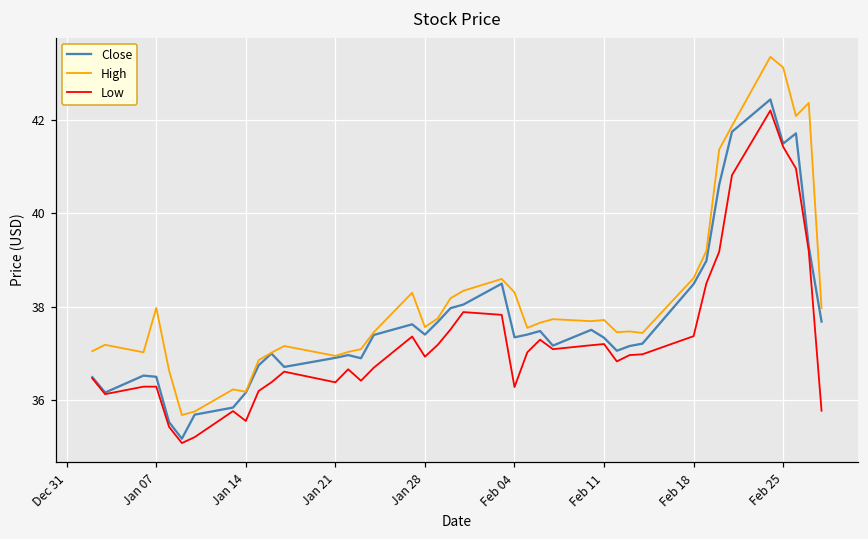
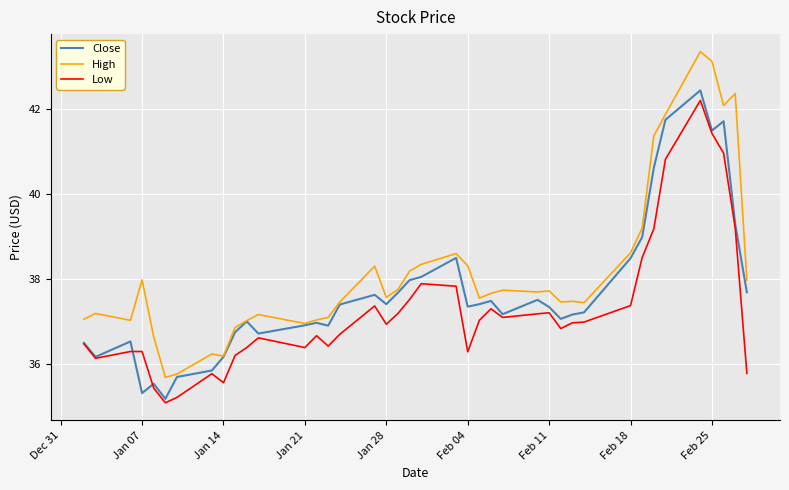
  {
    "Close": {
-     "Jan 07": 36.5,
+     "Jan 07": 35.3,
      "Jan 28": 37.4,
      "Feb 04": 37.3,
      "Feb 11": 37.3,
      "Feb 18": 38.5,
      "Feb 25": 41.5
    },
    "High": {
      "Jan 07": 38.0,
      "Jan 28": 37.6,
      "Feb 04": 38.3,
      "Feb 11": 37.7,
      "Feb 18": 38.6,
      "Feb 25": 43.1
    },
    "Low": {
      "Jan 07": 36.3,
      "Jan 14": 35.6,
      "Jan 21": 36.4,
      "Jan 28": 36.9,
      "Feb 04": 36.3,
      "Feb 11": 37.2,
      "Feb 18": 37.4,
      "Feb 25": 41.4
    }
  }
